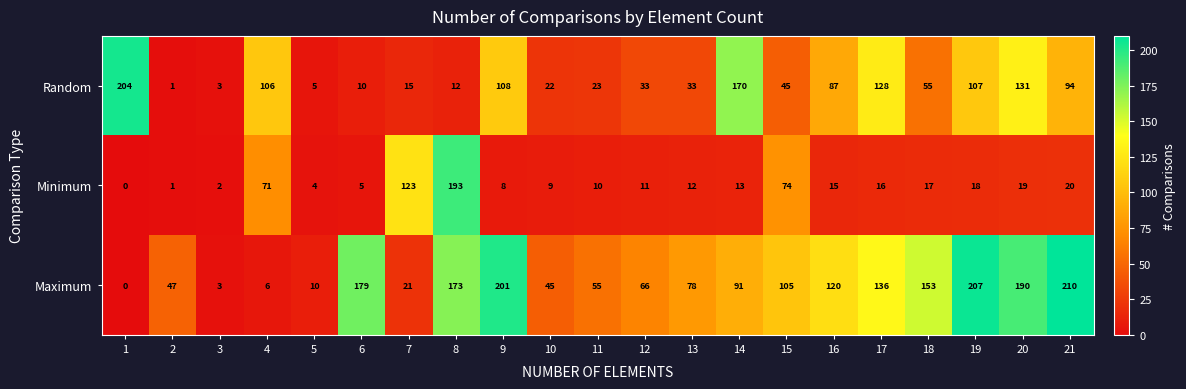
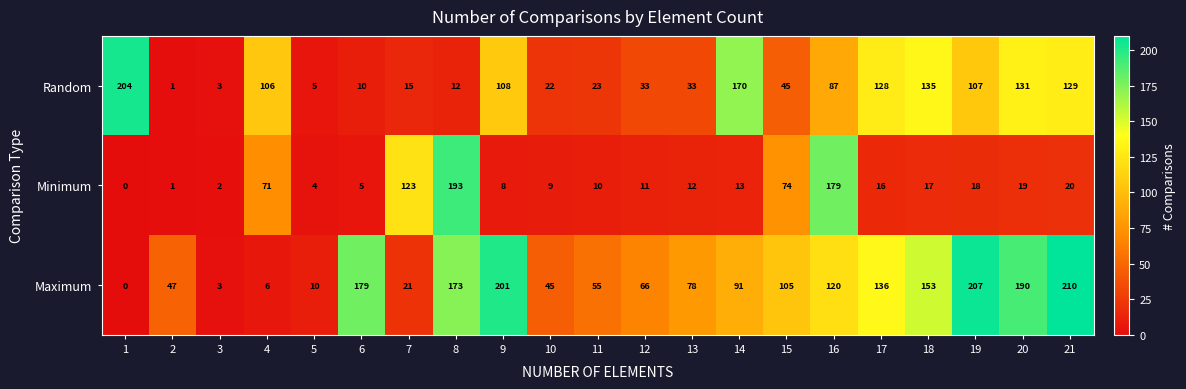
  {
    "Random": {
      "1": 204,
      "2": 1,
      "3": 3,
      "4": 106,
      "5": 5,
      "6": 10,
      "7": 15,
      "8": 12,
      "9": 108,
      "10": 22,
      "11": 23,
      "12": 33,
      "13": 33,
      "14": 170,
      "15": 45,
      "16": 87,
      "17": 128,
-     "18": 55,
+     "18": 135,
      "19": 107,
      "20": 131,
-     "21": 94
+     "21": 129
    },
    "Minimum": {
      "1": 0,
      "2": 1,
      "3": 2,
      "4": 71,
      "5": 4,
      "6": 5,
      "7": 123,
      "8": 193,
      "9": 8,
      "10": 9,
      "11": 10,
      "12": 11,
      "13": 12,
      "14": 13,
      "15": 74,
-     "16": 15,
+     "16": 179,
      "17": 16,
      "18": 17,
      "19": 18,
      "20": 19,
      "21": 20
    },
    "Maximum": {
      "1": 0,
      "2": 47,
      "3": 3,
      "4": 6,
      "5": 10,
      "6": 179,
      "7": 21,
      "8": 173,
      "9": 201,
      "10": 45,
      "11": 55,
      "12": 66,
      "13": 78,
      "14": 91,
      "15": 105,
      "16": 120,
      "17": 136,
      "18": 153,
      "19": 207,
      "20": 190,
      "21": 210
    }
  }
